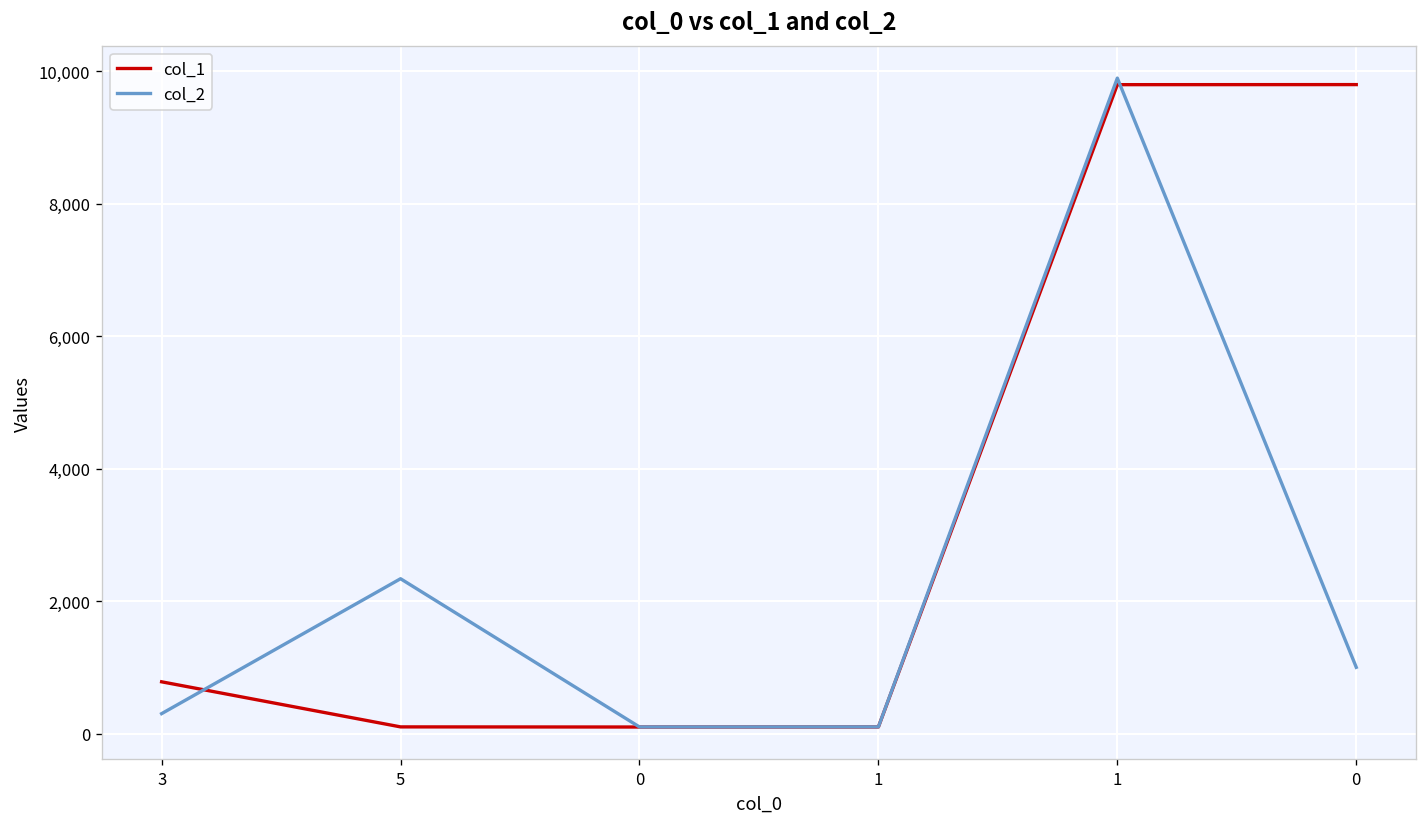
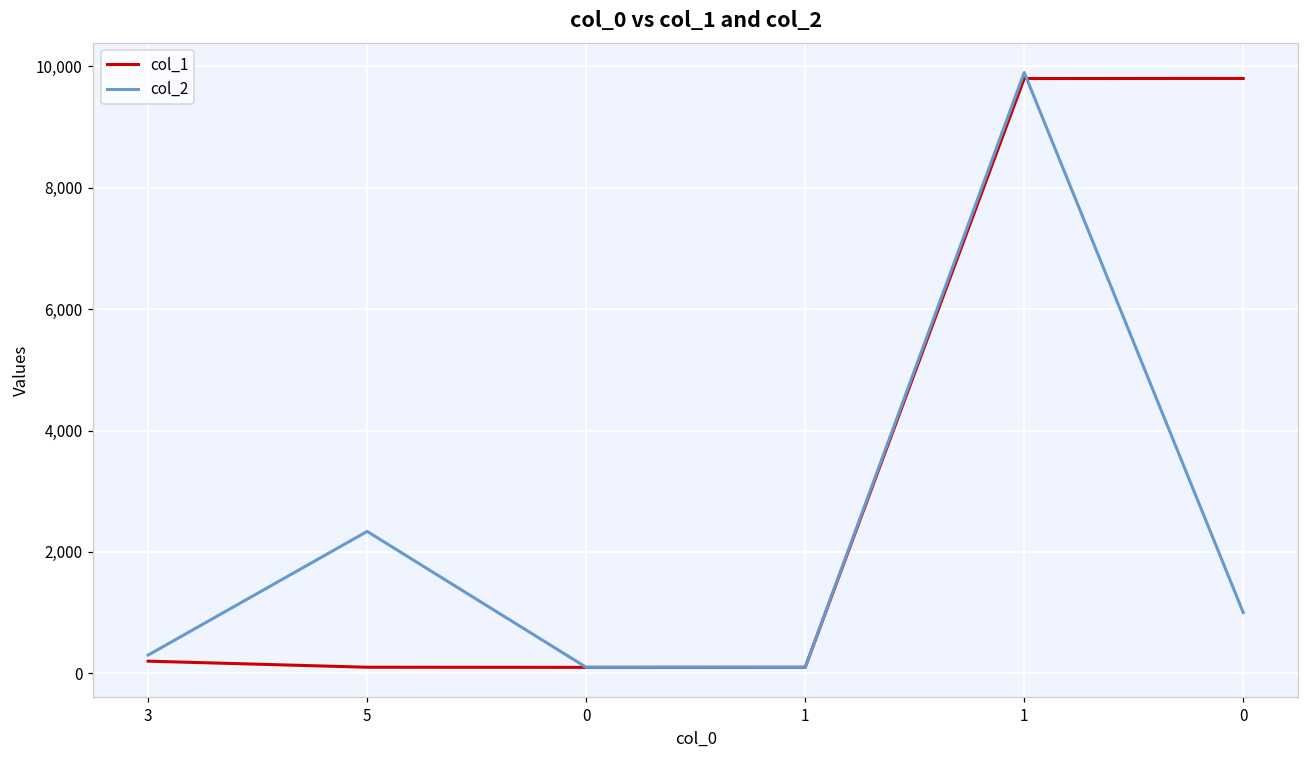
  {
    "col_1": {
-     "3": "800",
+     "3": "200",
      "5": "100"
    },
    "col_2": {
      "3": "300",
      "5": "2,300"
    }
  }
